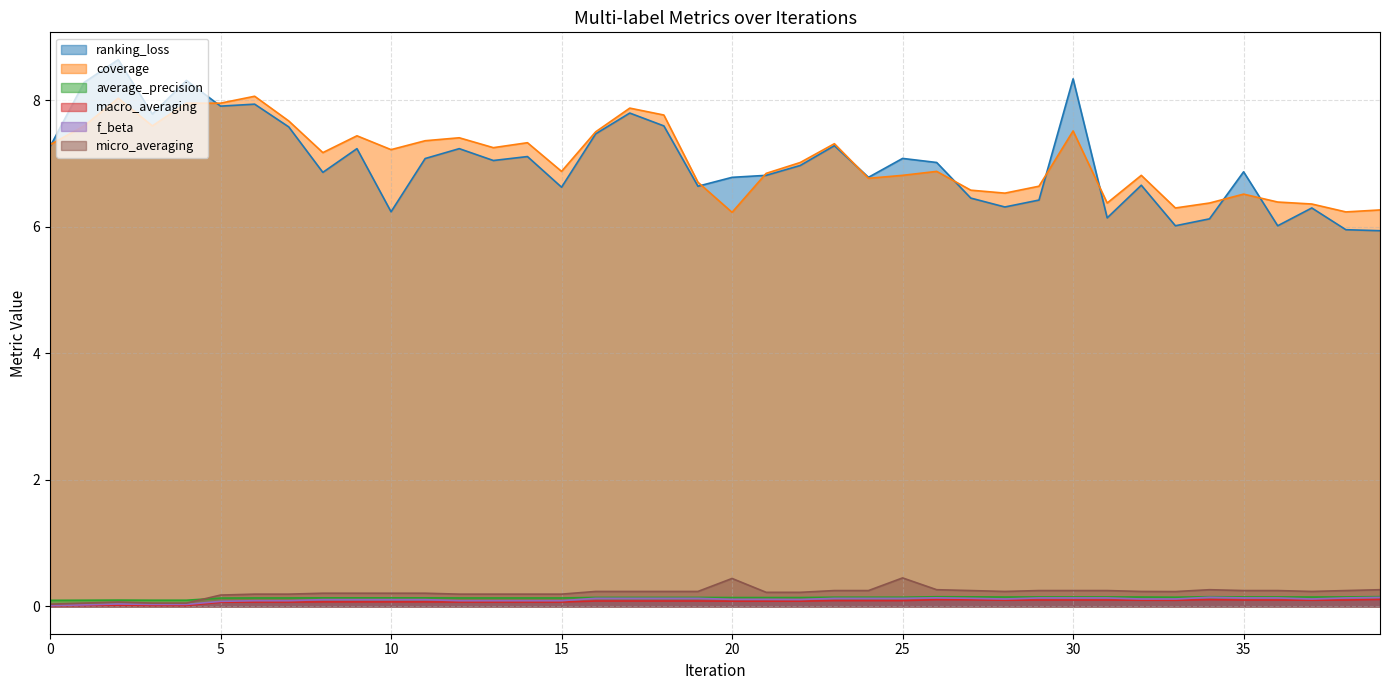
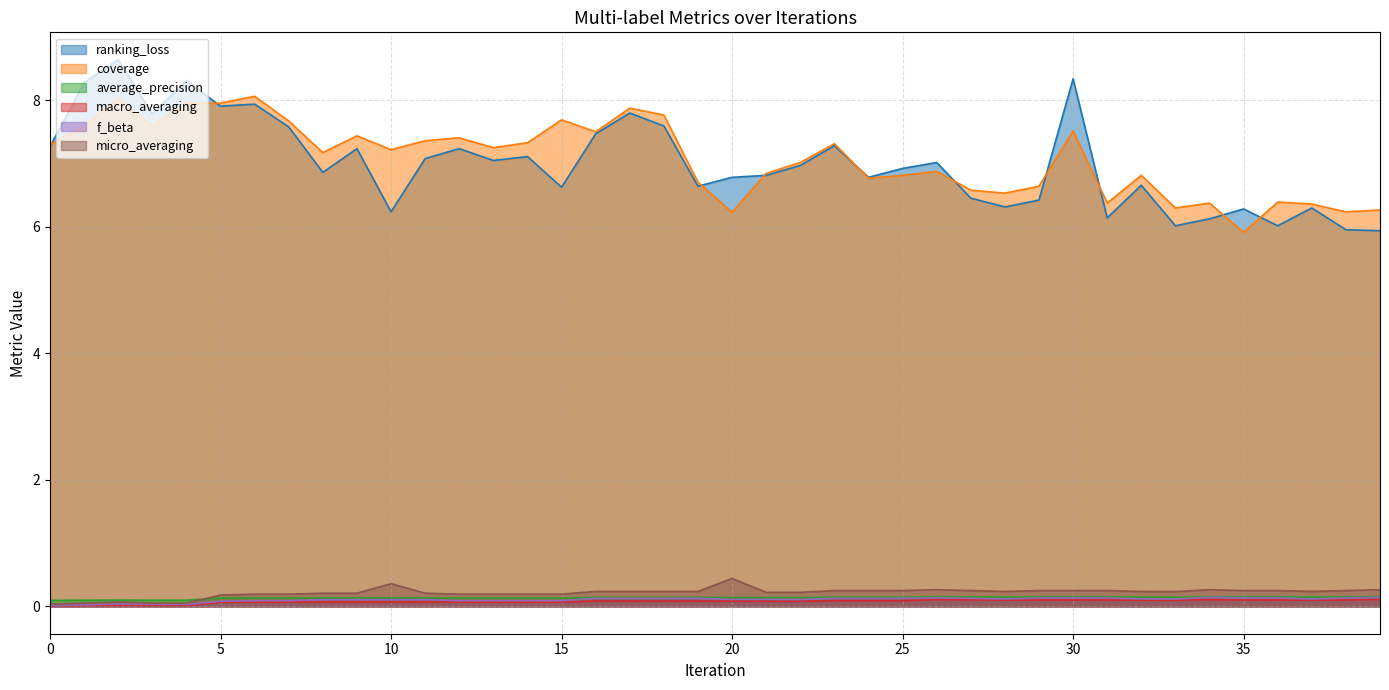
  {
    "ranking_loss": {
      "5": 7.9,
      "10": 6.2,
      "15": 6.6,
      "20": 6.8,
-     "25": 7.1,
+     "25": 6.9,
      "30": 8.3,
-     "35": 6.9
+     "35": 6.3
    },
    "coverage": {
      "5": 8.0,
      "10": 7.2,
-     "15": 6.9,
+     "15": 7.7,
      "20": 6.2,
      "25": 6.8,
      "30": 7.5,
-     "35": 6.5
+     "35": 5.9
    },
    "average_precision": {
      "0": 0.1,
      "5": 0.1,
      "15": 0.1
    },
    "micro_averaging": {
      "5": 0.2,
-     "10": 0.2,
+     "10": 0.4,
      "15": 0.2,
      "20": 0.4,
-     "25": 0.5,
+     "25": 0.3,
      "30": 0.3,
      "35": 0.3
    }
  }
